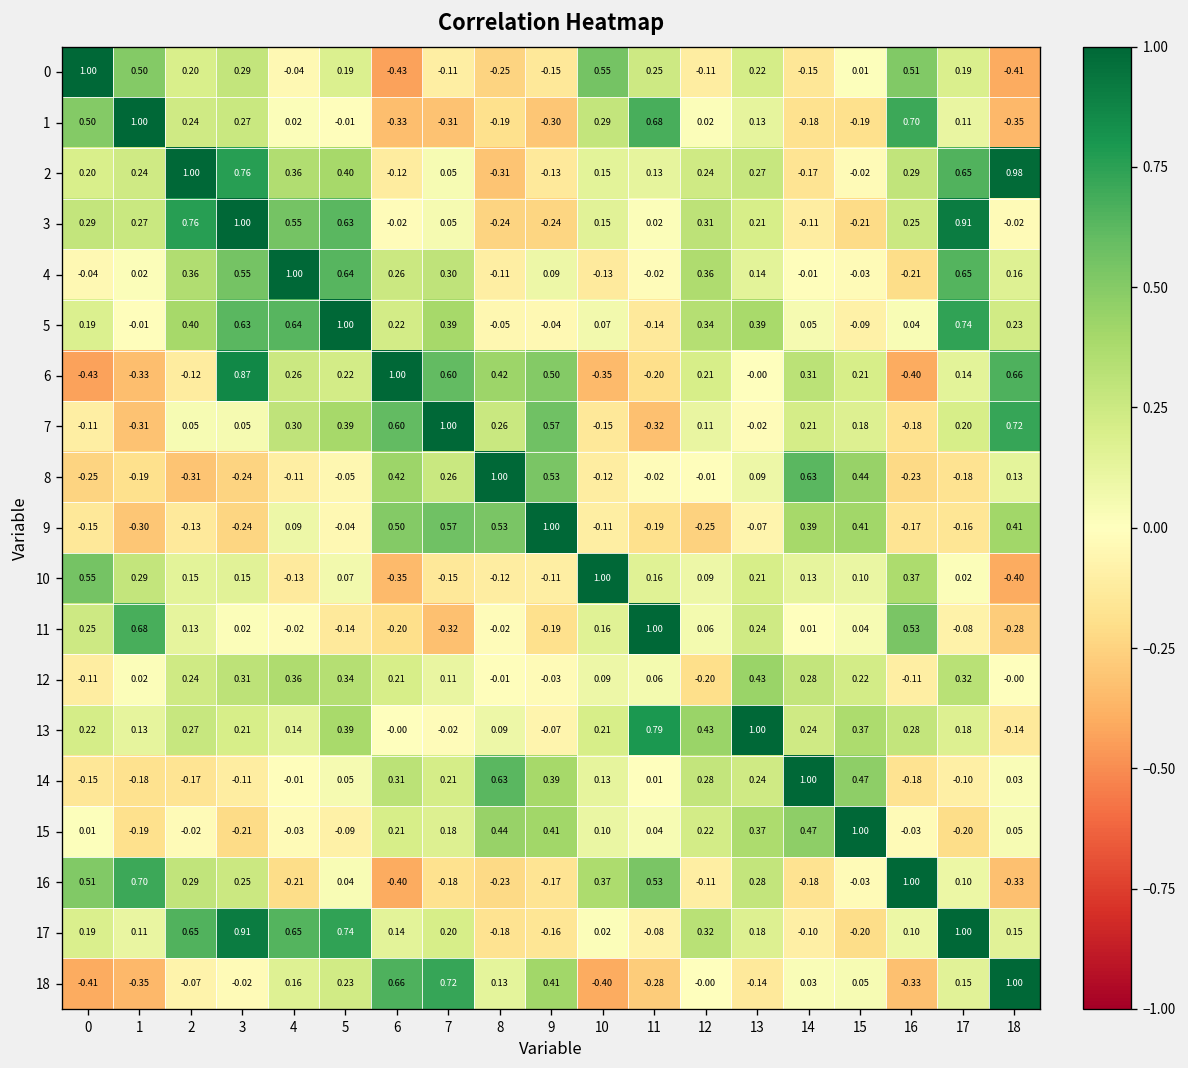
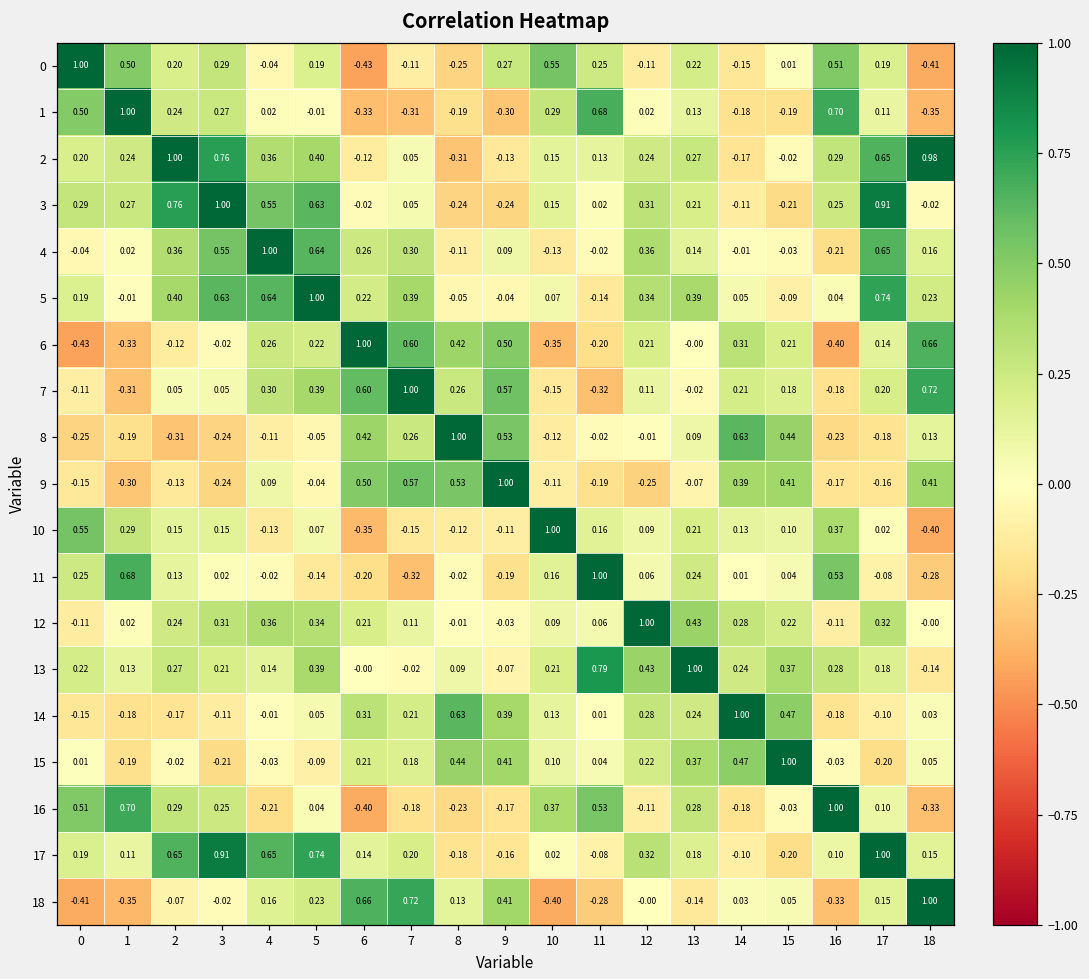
  {
    "0": {
      "0": 1.00,
      "1": 0.50,
      "2": 0.20,
      "3": 0.29,
      "4": -0.04,
      "5": 0.19,
      "6": -0.43,
      "7": -0.11,
      "8": -0.25,
-     "9": -0.15,
+     "9": 0.27,
      "10": 0.55,
      "11": 0.25,
      "12": -0.11,
      "13": 0.22,
      "14": -0.15,
      "15": 0.01,
      "16": 0.51,
      "17": 0.19,
      "18": -0.41
    },
    "6": {
      "0": -0.43,
      "1": -0.33,
      "2": -0.12,
-     "3": 0.87,
+     "3": -0.02,
      "4": 0.26,
      "5": 0.22,
      "6": 1.00,
      "7": 0.60,
      "8": 0.42,
      "9": 0.50,
      "10": -0.35,
      "11": -0.20,
      "12": 0.21,
      "13": -0.00,
      "14": 0.31,
      "15": 0.21,
      "16": -0.40,
      "17": 0.14,
      "18": 0.66
    },
    "12": {
      "0": -0.11,
      "1": 0.02,
      "2": 0.24,
      "3": 0.31,
      "4": 0.36,
      "5": 0.34,
      "6": 0.21,
      "7": 0.11,
      "8": -0.01,
      "9": -0.03,
      "10": 0.09,
      "11": 0.06,
-     "12": -0.20,
+     "12": 1.00,
      "13": 0.43,
      "14": 0.28,
      "15": 0.22,
      "16": -0.11,
      "17": 0.32,
      "18": -0.00
    }
  }
